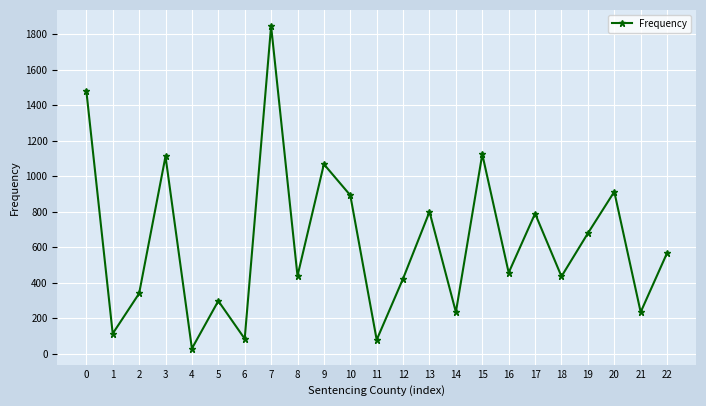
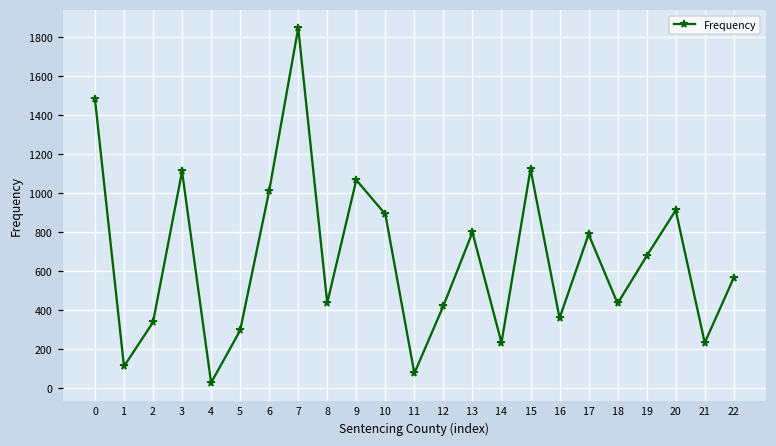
  {
    "0": 1480,
    "1": 110,
    "2": 340,
    "3": 1110,
    "4": 30,
    "5": 300,
-   "6": 80,
+   "6": 1010,
    "7": 1850,
    "8": 440,
    "9": 1070,
    "10": 890,
    "11": 80,
    "12": 420,
    "13": 800,
    "14": 230,
    "15": 1120,
-   "16": 460,
+   "16": 360,
    "17": 790,
    "18": 440,
    "19": 680,
    "20": 910,
    "21": 230,
    "22": 570
  }
